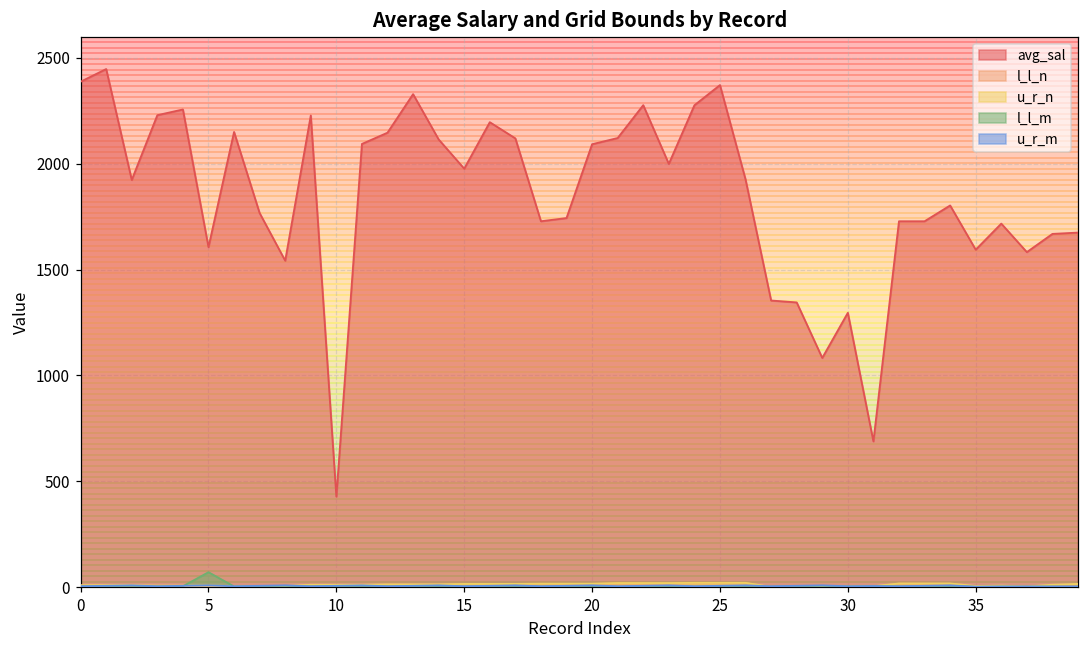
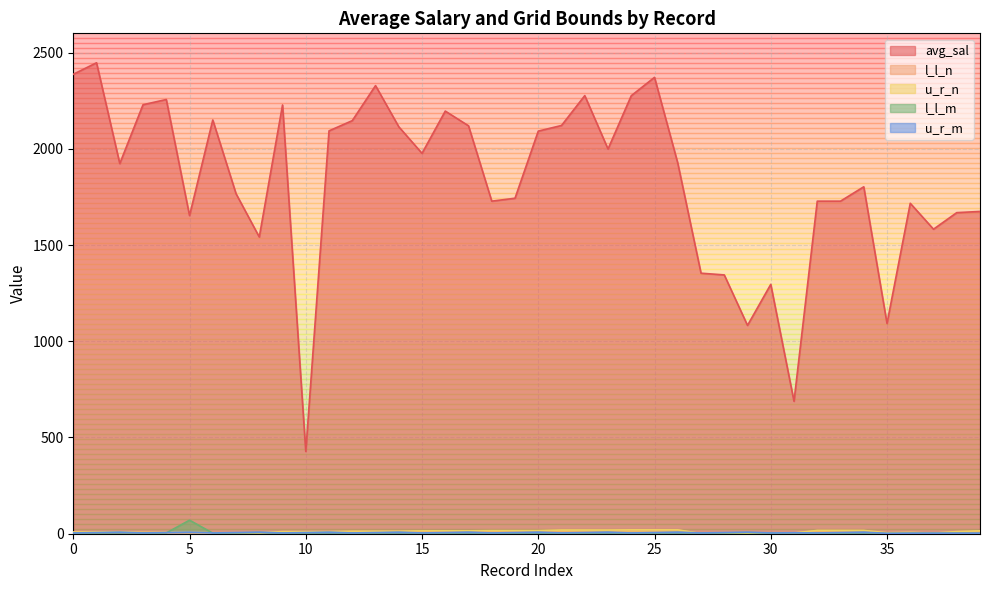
  {
    "avg_sal": {
      "0": 2390,
-     "5": 1610,
+     "5": 1650,
      "10": 430,
      "15": 1980,
      "20": 2090,
      "25": 2370,
      "30": 1300,
-     "35": 1590
+     "35": 1090
    },
    "l_l_m": {
      "5": 70
    }
  }
